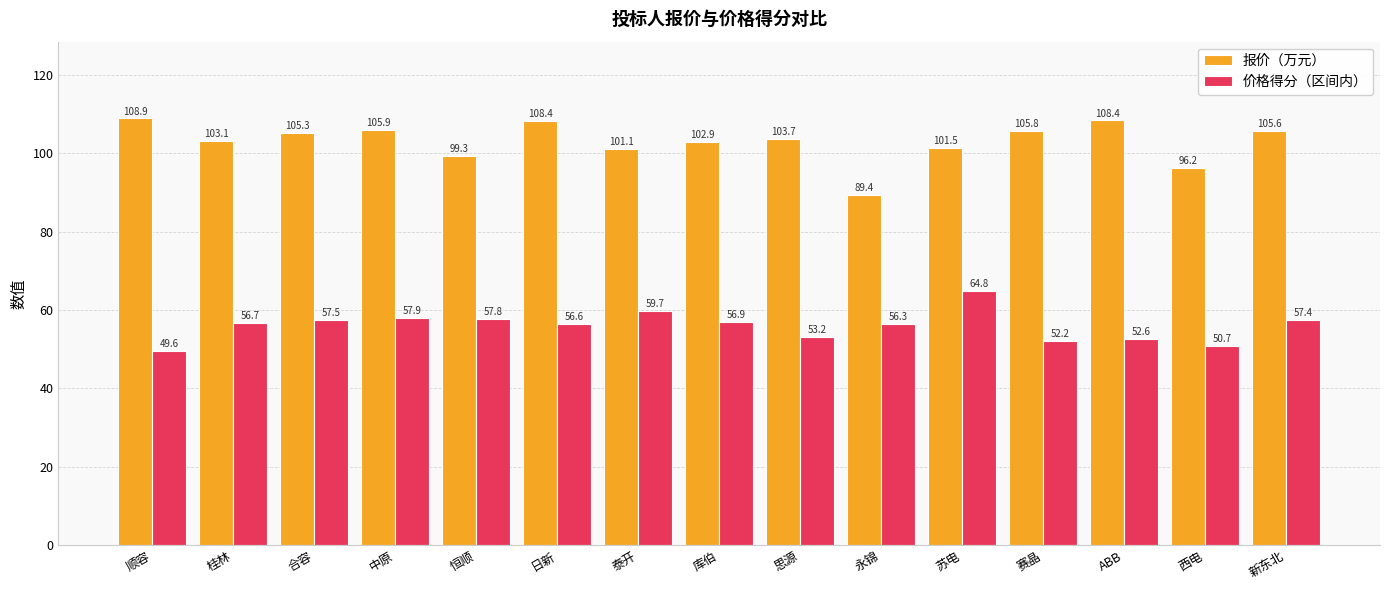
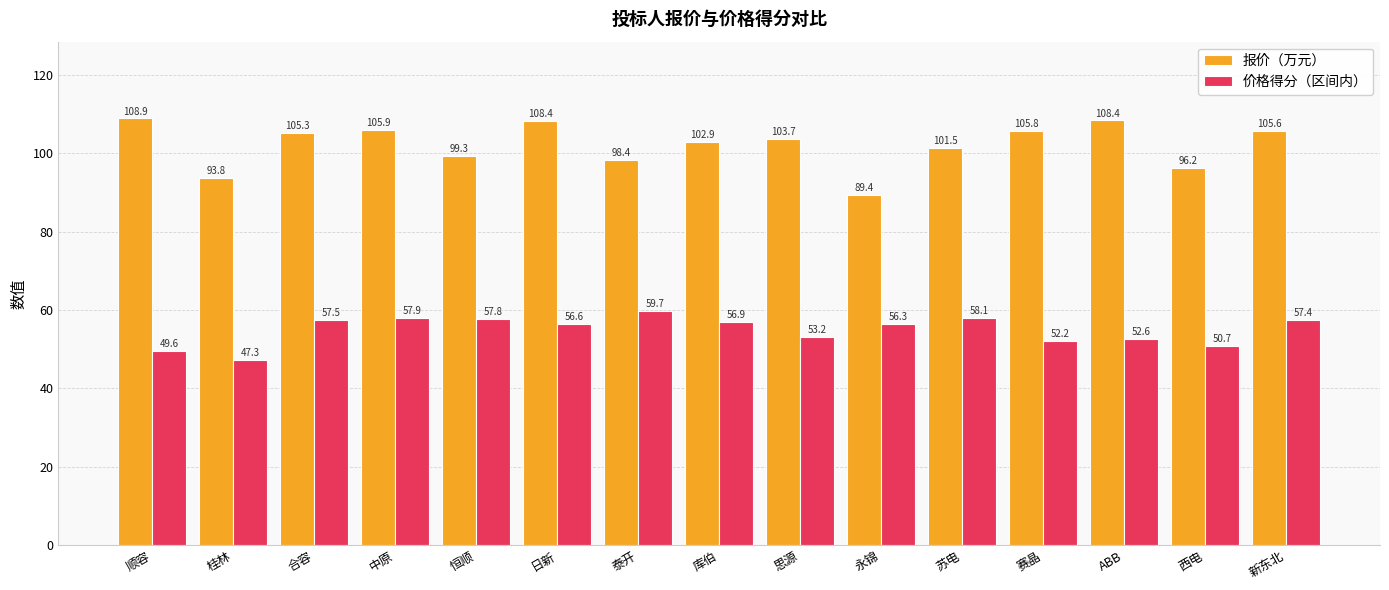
  {
    "报价（万元）": {
      "顺容": 108.9,
-     "桂林": 103.1,
+     "桂林": 93.8,
      "合容": 105.3,
      "中原": 105.9,
      "恒顺": 99.3,
      "日新": 108.4,
-     "泰开": 101.1,
+     "泰开": 98.4,
      "库伯": 102.9,
      "思源": 103.7,
      "永锦": 89.4,
      "苏电": 101.5,
      "赛晶": 105.8,
      "ABB": 108.4,
      "西电": 96.2,
      "新东北": 105.6
    },
    "价格得分（区间内）": {
      "顺容": 49.6,
-     "桂林": 56.7,
+     "桂林": 47.3,
      "合容": 57.5,
      "中原": 57.9,
      "恒顺": 57.8,
      "日新": 56.6,
      "泰开": 59.7,
      "库伯": 56.9,
      "思源": 53.2,
      "永锦": 56.3,
-     "苏电": 64.8,
+     "苏电": 58.1,
      "赛晶": 52.2,
      "ABB": 52.6,
      "西电": 50.7,
      "新东北": 57.4
    }
  }
